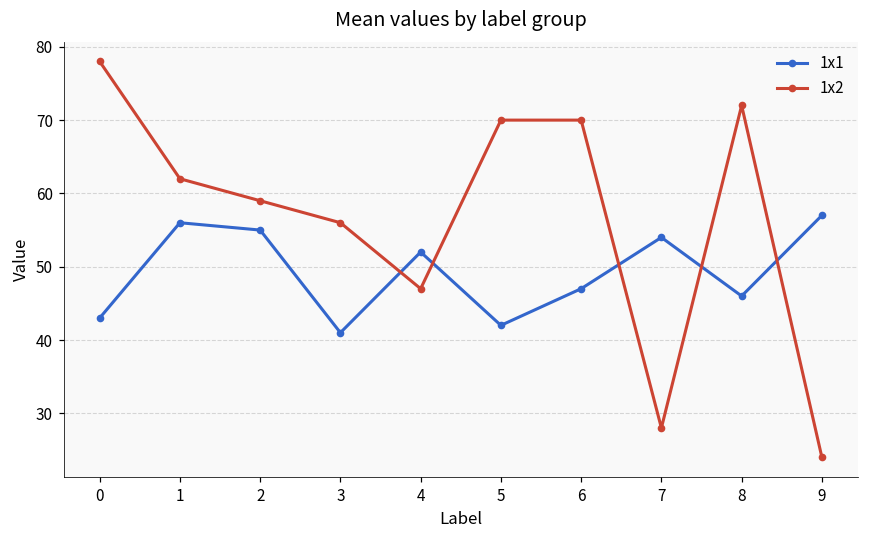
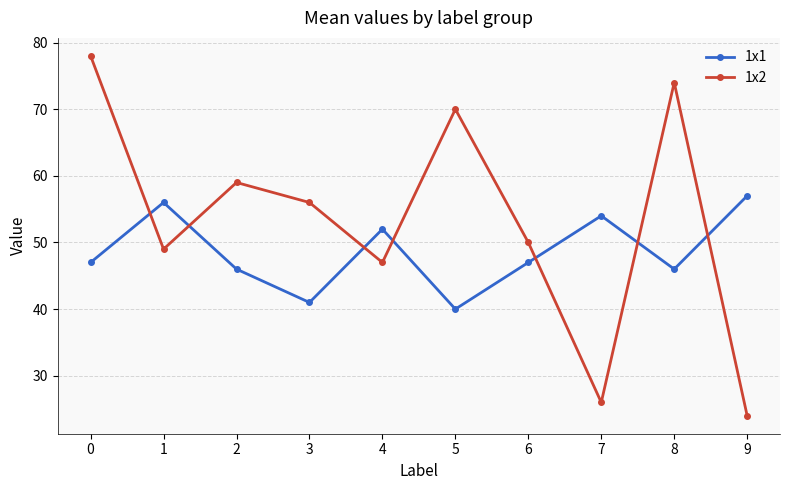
  {
    "1x1": {
-     "0": 43,
+     "0": 47,
      "1": 56,
-     "2": 55,
+     "2": 46,
      "3": 41,
      "4": 52,
-     "5": 42,
+     "5": 40,
      "6": 47,
      "7": 54,
      "8": 46,
      "9": 57
    },
    "1x2": {
      "0": 78,
-     "1": 62,
+     "1": 49,
      "2": 59,
      "3": 56,
      "4": 47,
      "5": 70,
-     "6": 70,
-     "7": 28,
-     "8": 72,
+     "6": 50,
+     "7": 26,
+     "8": 74,
      "9": 24
    }
  }
